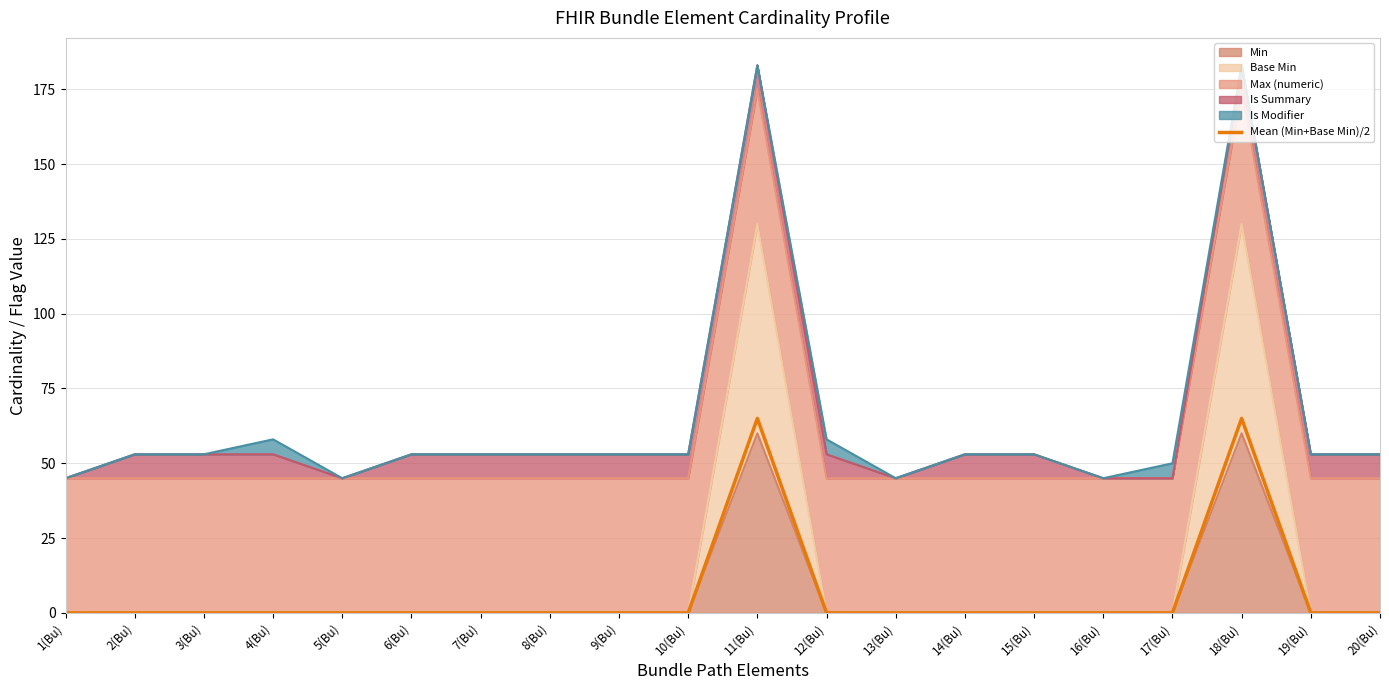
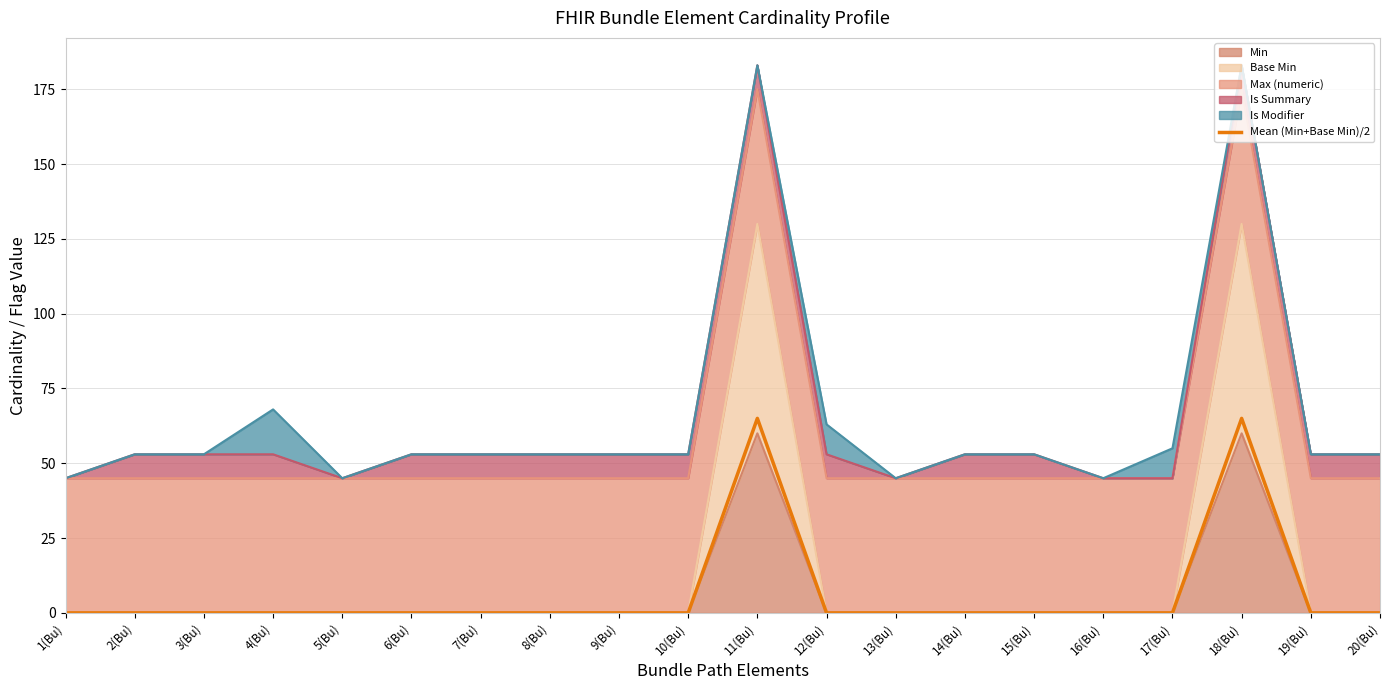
  {
    "Base Min": {
      "11(Bu)": 70,
      "18(Bu)": 70
    },
    "Is Modifier": {
-     "4(Bu)": 5,
-     "12(Bu)": 5,
-     "17(Bu)": 5
+     "4(Bu)": 15,
+     "12(Bu)": 10,
+     "17(Bu)": 10
    },
    "Mean (Min+Base Min)/2": {
      "11(Bu)": 65,
      "18(Bu)": 65
    }
  }
